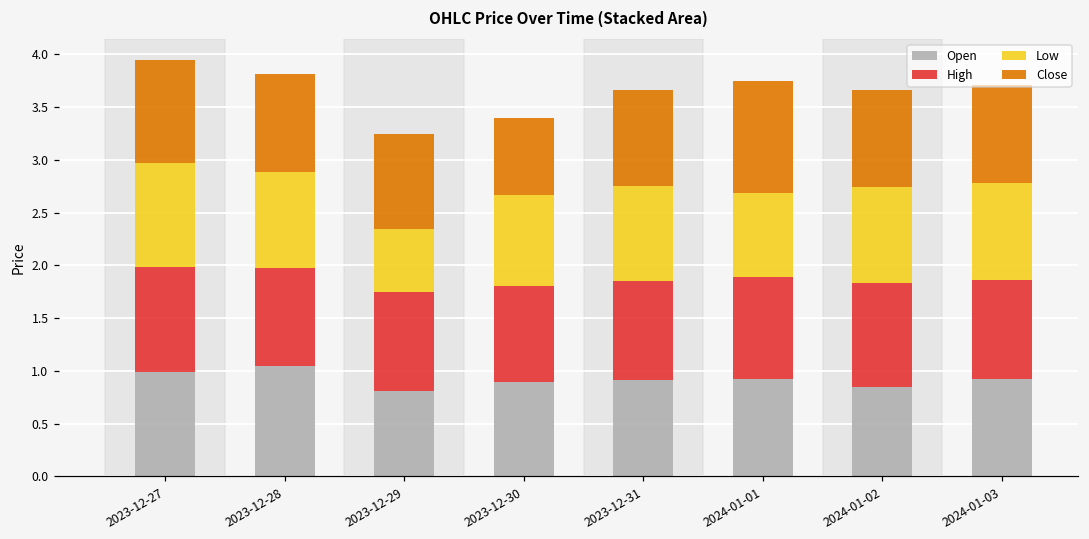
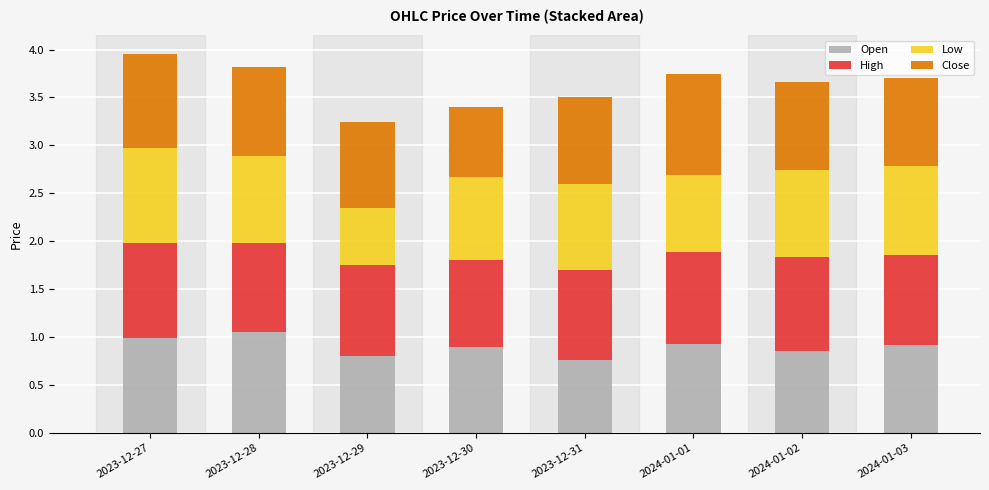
  {
    "Open": {
      "2023-12-27": 1.0,
      "2023-12-28": 1.0,
      "2023-12-29": 0.8,
      "2023-12-30": 0.9,
-     "2023-12-31": 0.9,
+     "2023-12-31": 0.8,
      "2024-01-01": 0.9,
      "2024-01-02": 0.9,
      "2024-01-03": 0.9
    },
    "High": {
      "2023-12-27": 1.0,
      "2023-12-28": 0.9,
      "2023-12-29": 0.9,
      "2023-12-30": 0.9,
      "2023-12-31": 0.9,
      "2024-01-01": 1.0,
      "2024-01-02": 1.0,
      "2024-01-03": 0.9
    },
    "Low": {
      "2023-12-27": 1.0,
      "2023-12-28": 0.9,
      "2023-12-29": 0.6,
      "2023-12-30": 0.9,
      "2023-12-31": 0.9,
      "2024-01-01": 0.8,
      "2024-01-02": 0.9,
      "2024-01-03": 0.9
    },
    "Close": {
      "2023-12-27": 1.0,
      "2023-12-28": 0.9,
      "2023-12-29": 0.9,
      "2023-12-30": 0.7,
      "2023-12-31": 0.9,
      "2024-01-01": 1.1,
      "2024-01-02": 0.9,
      "2024-01-03": 0.9
    }
  }
